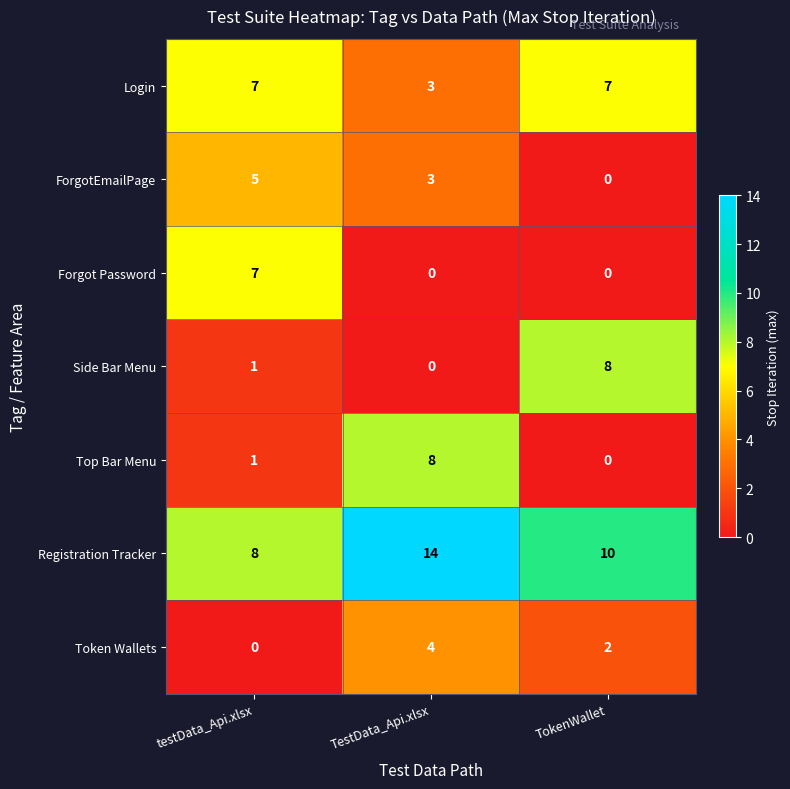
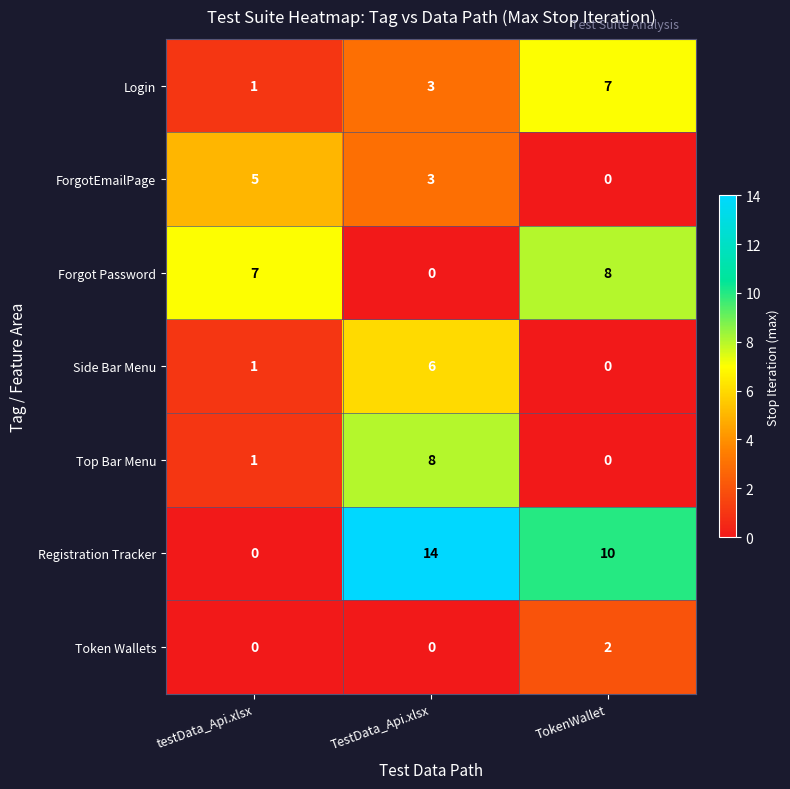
  {
    "Login": {
-     "testData_Api.xlsx": 7,
+     "testData_Api.xlsx": 1,
      "TestData_Api.xlsx": 3,
      "TokenWallet": 7
    },
    "ForgotEmailPage": {
      "testData_Api.xlsx": 5,
      "TestData_Api.xlsx": 3,
      "TokenWallet": 0
    },
    "Forgot Password": {
      "testData_Api.xlsx": 7,
      "TestData_Api.xlsx": 0,
-     "TokenWallet": 0
+     "TokenWallet": 8
    },
    "Side Bar Menu": {
      "testData_Api.xlsx": 1,
-     "TestData_Api.xlsx": 0,
-     "TokenWallet": 8
+     "TestData_Api.xlsx": 6,
+     "TokenWallet": 0
    },
    "Top Bar Menu": {
      "testData_Api.xlsx": 1,
      "TestData_Api.xlsx": 8,
      "TokenWallet": 0
    },
    "Registration Tracker": {
-     "testData_Api.xlsx": 8,
+     "testData_Api.xlsx": 0,
      "TestData_Api.xlsx": 14,
      "TokenWallet": 10
    },
    "Token Wallets": {
      "testData_Api.xlsx": 0,
-     "TestData_Api.xlsx": 4,
+     "TestData_Api.xlsx": 0,
      "TokenWallet": 2
    }
  }
